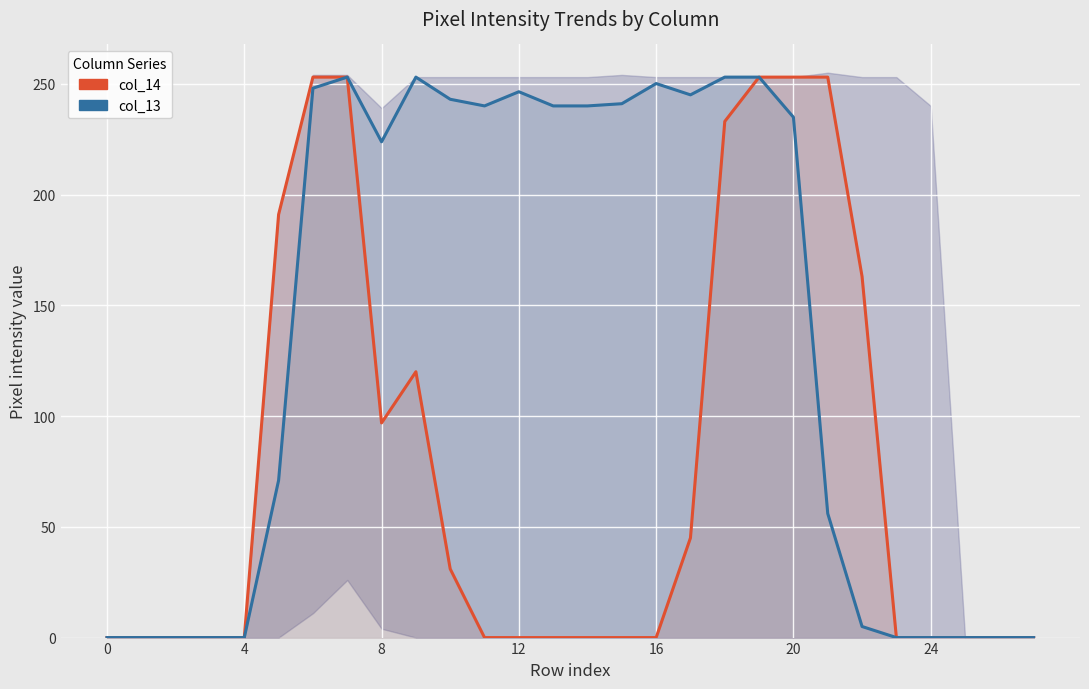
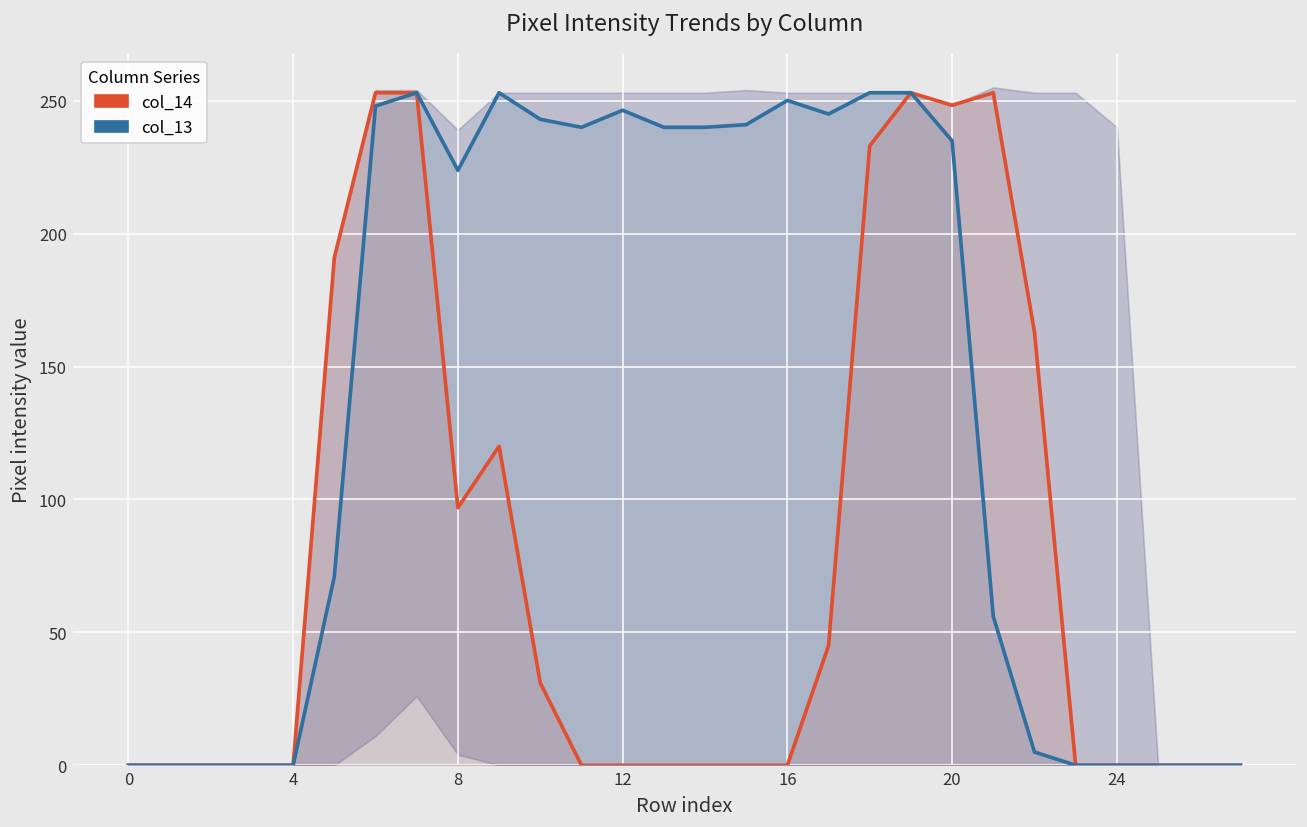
  {
    "col_14": {
      "8": 97,
      "12": 0,
      "16": 0,
-     "20": 253
+     "20": 248
    },
    "col_13": {
      "8": 224,
      "12": 246,
      "16": 250,
      "20": 235
    }
  }
